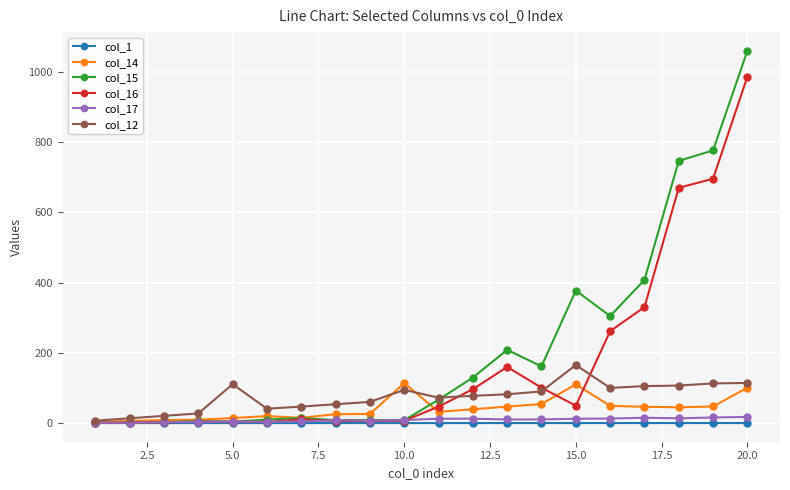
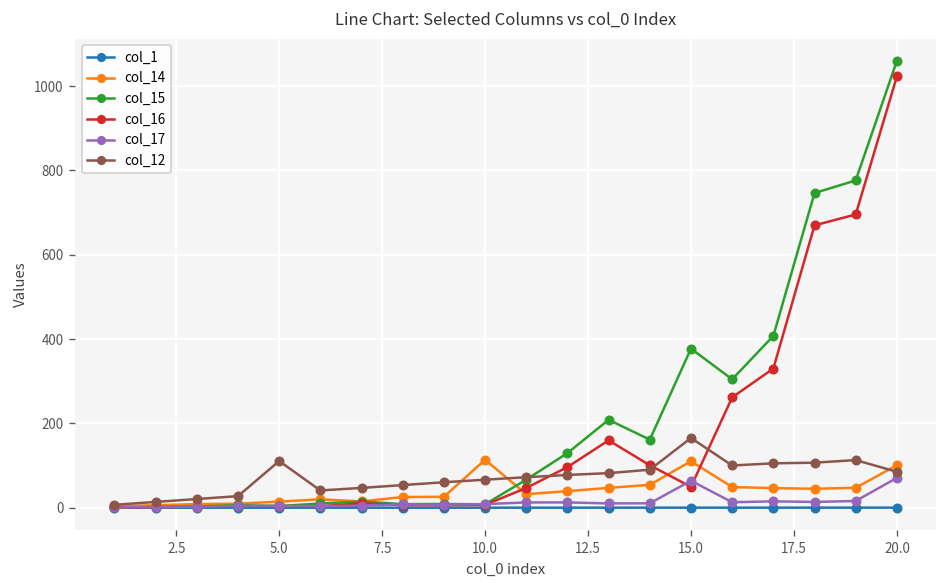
  {
    "col_1": {
      "15.0": 0,
      "20.0": 0
    },
    "col_14": {
      "5.0": 10,
      "10.0": 110,
      "15.0": 110,
      "20.0": 100
    },
    "col_15": {
      "15.0": 380,
      "20.0": 1060
    },
    "col_16": {
      "15.0": 50,
-     "20.0": 990
+     "20.0": 1020
    },
    "col_17": {
-     "15.0": 10,
-     "20.0": 20
+     "15.0": 60,
+     "20.0": 70
    },
    "col_12": {
      "5.0": 110,
-     "10.0": 90,
+     "10.0": 70,
      "15.0": 170,
-     "20.0": 110
+     "20.0": 90
    }
  }
